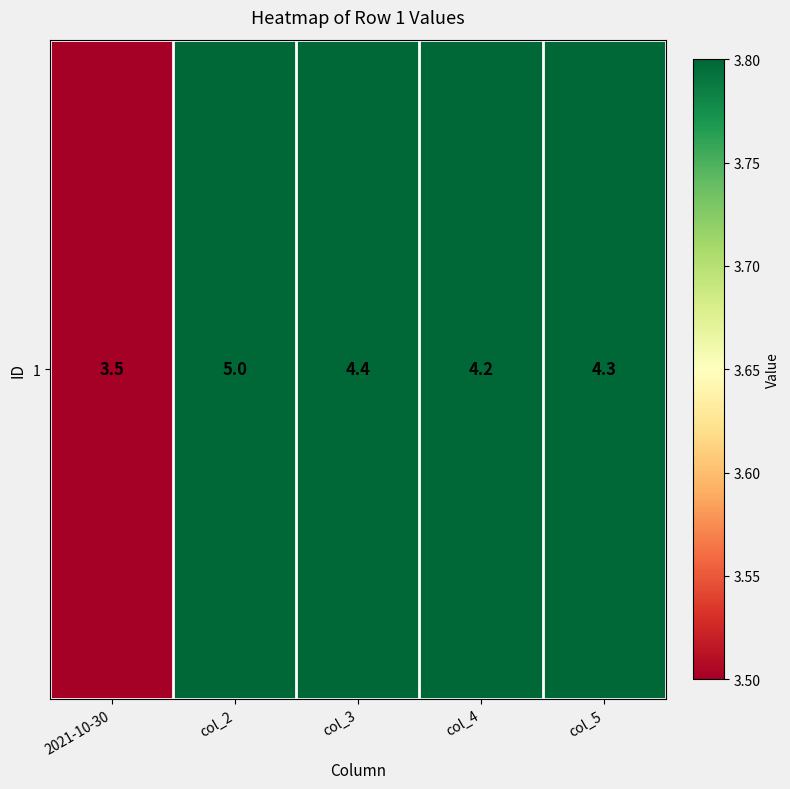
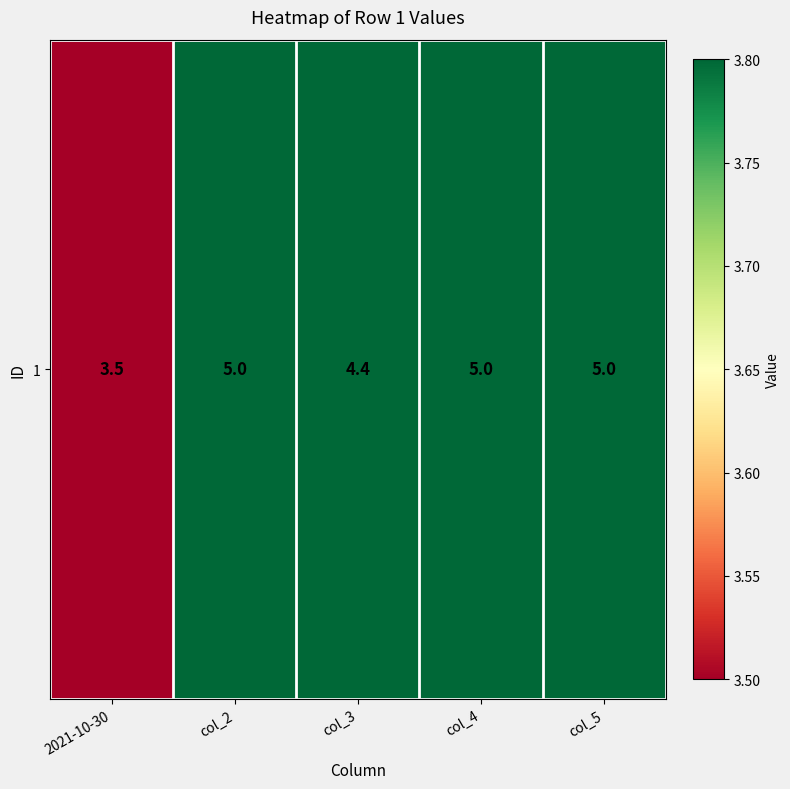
  {
    "1": {
      "2021-10-30": 3.5,
      "col_2": 5.0,
      "col_3": 4.4,
-     "col_4": 4.2,
-     "col_5": 4.3
+     "col_4": 5.0,
+     "col_5": 5.0
    }
  }
